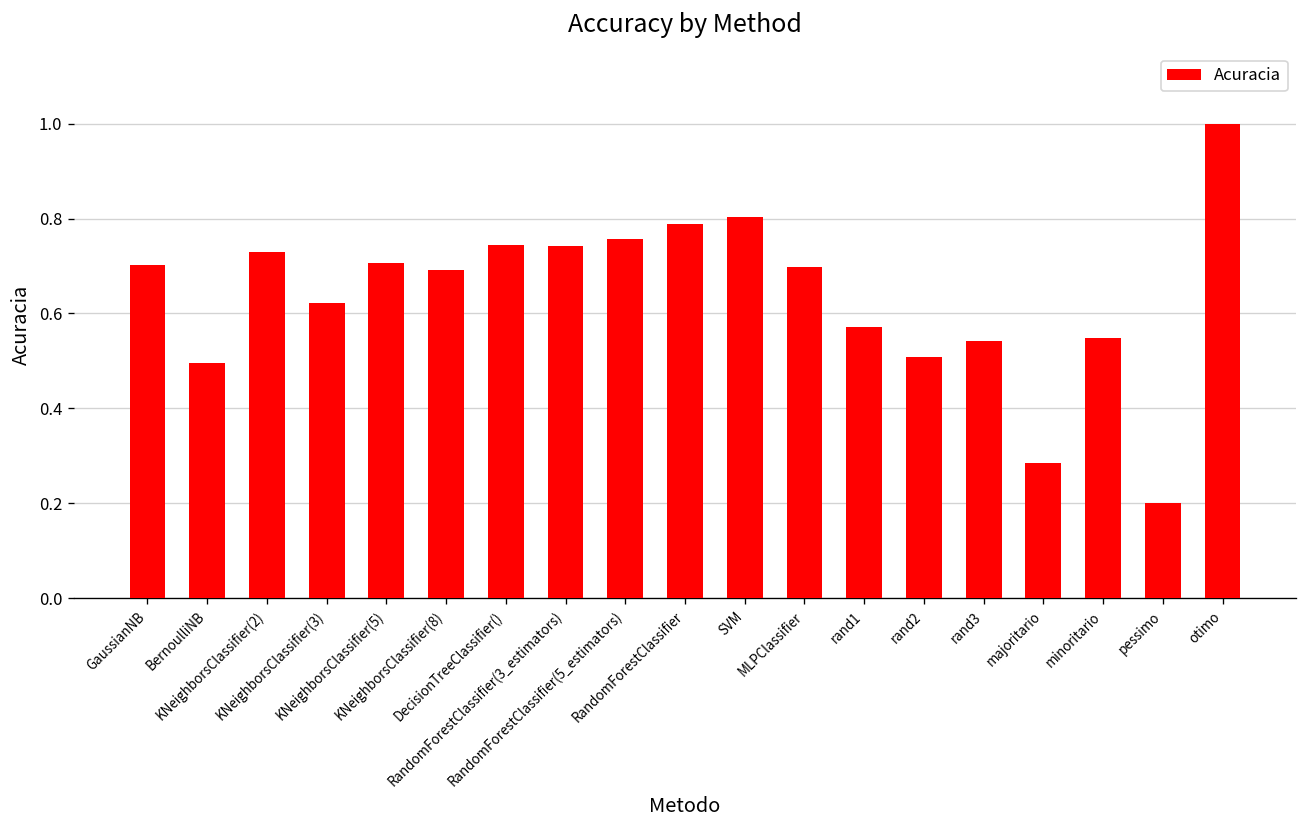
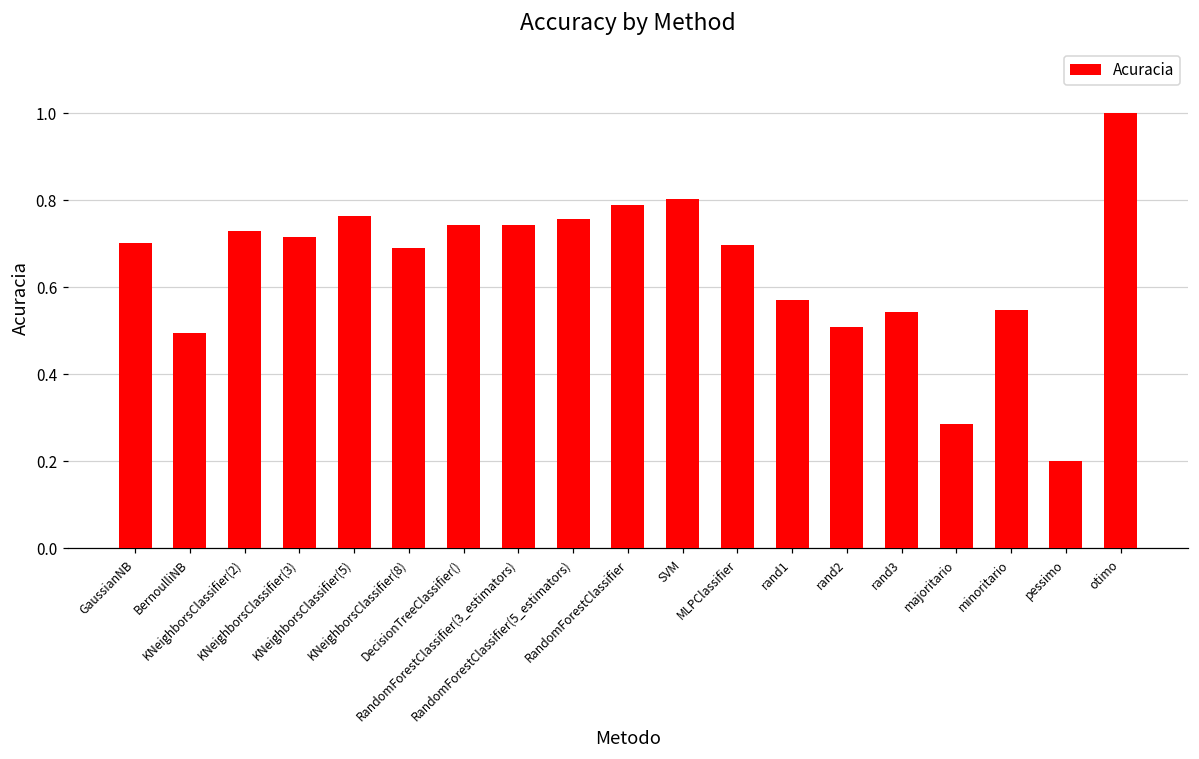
  {
    "GaussianNB": 0.70,
    "BernoulliNB": 0.49,
    "KNeighborsClassifier(2)": 0.73,
-   "KNeighborsClassifier(3)": 0.62,
-   "KNeighborsClassifier(5)": 0.71,
+   "KNeighborsClassifier(3)": 0.72,
+   "KNeighborsClassifier(5)": 0.76,
    "KNeighborsClassifier(8)": 0.69,
    "DecisionTreeClassifier()": 0.74,
    "RandomForestClassifier(3_estimators)": 0.74,
    "RandomForestClassifier(5_estimators)": 0.76,
    "RandomForestClassifier": 0.79,
    "SVM": 0.80,
    "MLPClassifier": 0.70,
    "rand1": 0.57,
    "rand2": 0.51,
    "rand3": 0.54,
    "majoritario": 0.29,
    "minoritario": 0.55,
    "pessimo": 0.20,
    "otimo": 1.00
  }
